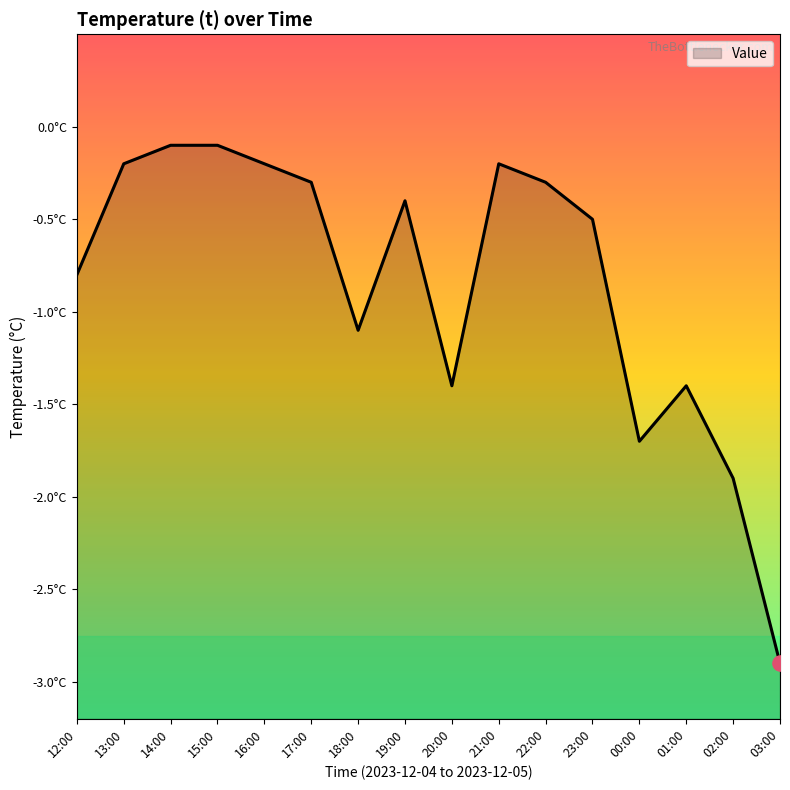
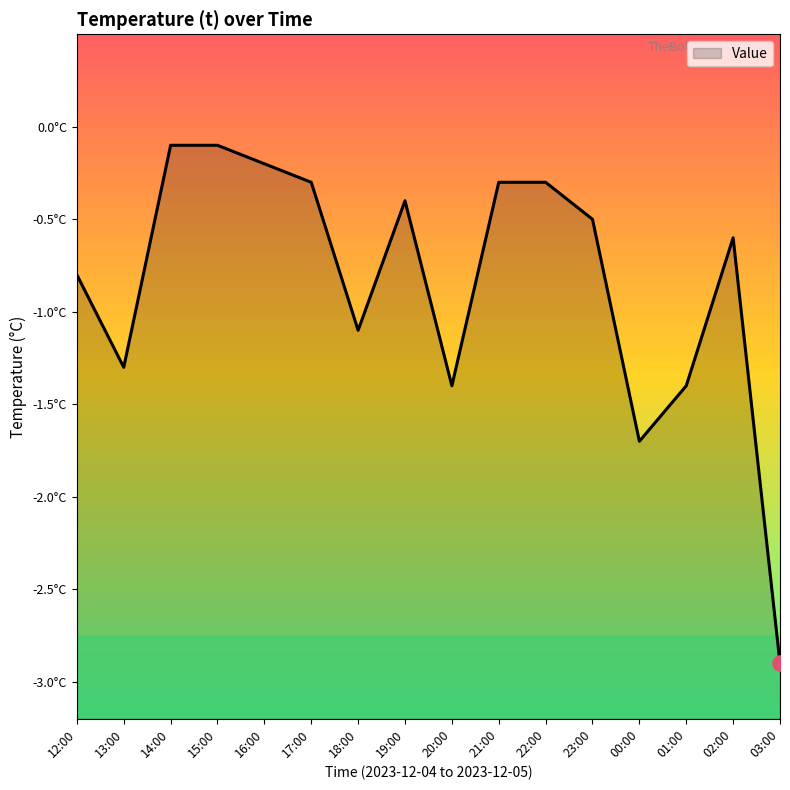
  {
    "Value": {
      "12:00": "-0.8°C",
-     "13:00": "-0.2°C",
+     "13:00": "-1.3°C",
      "14:00": "-0.1°C",
      "15:00": "-0.1°C",
      "16:00": "-0.2°C",
      "17:00": "-0.3°C",
      "18:00": "-1.1°C",
      "19:00": "-0.4°C",
      "20:00": "-1.4°C",
-     "21:00": "-0.2°C",
+     "21:00": "-0.3°C",
      "22:00": "-0.3°C",
      "23:00": "-0.5°C",
      "00:00": "-1.7°C",
      "01:00": "-1.4°C",
-     "02:00": "-1.9°C"
+     "02:00": "-0.6°C"
    }
  }
